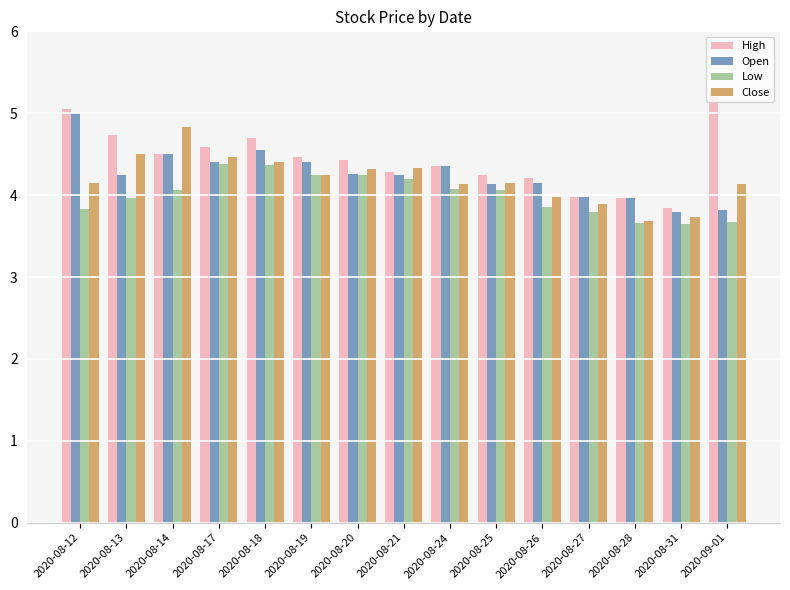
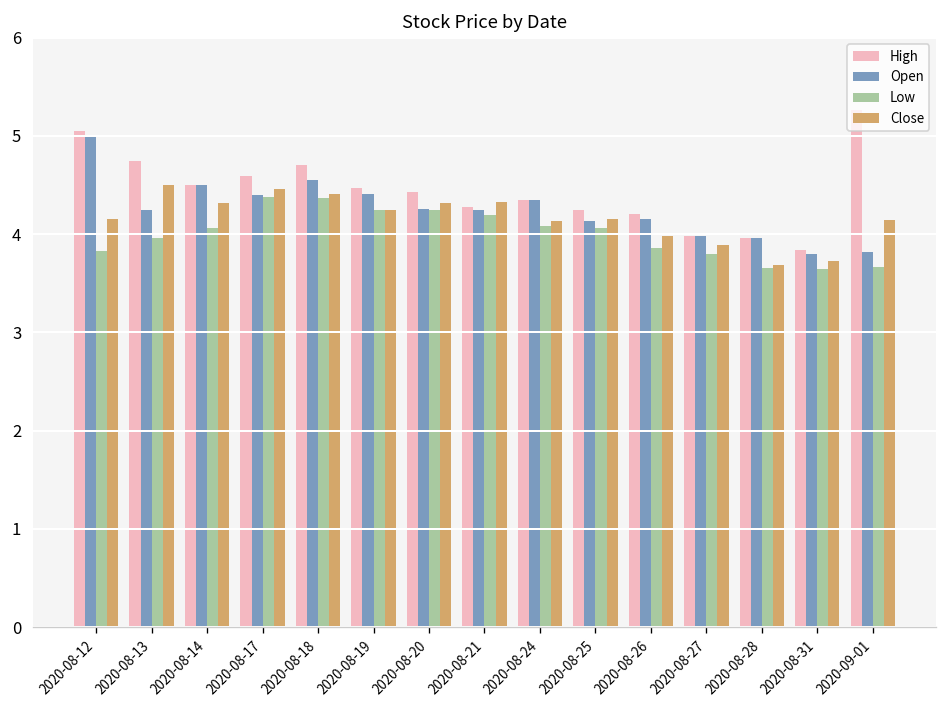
  {
    "High": {
      "2020-08-12": 5.1,
      "2020-08-13": 4.7,
      "2020-08-14": 4.5,
      "2020-08-17": 4.6,
      "2020-08-18": 4.7,
      "2020-08-19": 4.5,
      "2020-08-20": 4.4,
      "2020-08-21": 4.3,
      "2020-08-24": 4.3,
      "2020-08-25": 4.3,
      "2020-08-26": 4.2,
      "2020-08-27": 4.0,
      "2020-08-28": 4.0,
      "2020-08-31": 3.8
    },
    "Open": {
      "2020-08-12": 5.0,
      "2020-08-13": 4.3,
      "2020-08-14": 4.5,
      "2020-08-17": 4.4,
      "2020-08-18": 4.6,
      "2020-08-19": 4.4,
      "2020-08-20": 4.3,
      "2020-08-21": 4.3,
      "2020-08-24": 4.3,
      "2020-08-25": 4.1,
      "2020-08-26": 4.2,
      "2020-08-27": 4.0,
      "2020-08-28": 4.0,
      "2020-08-31": 3.8,
      "2020-09-01": 3.8
    },
    "Low": {
      "2020-08-12": 3.8,
      "2020-08-13": 4.0,
      "2020-08-14": 4.1,
      "2020-08-17": 4.4,
      "2020-08-18": 4.4,
      "2020-08-19": 4.3,
      "2020-08-20": 4.3,
      "2020-08-21": 4.2,
      "2020-08-24": 4.1,
      "2020-08-25": 4.1,
      "2020-08-26": 3.9,
      "2020-08-27": 3.8,
      "2020-08-28": 3.7,
      "2020-08-31": 3.7,
      "2020-09-01": 3.7
    },
    "Close": {
      "2020-08-12": 4.2,
      "2020-08-13": 4.5,
-     "2020-08-14": 4.8,
+     "2020-08-14": 4.3,
      "2020-08-17": 4.5,
      "2020-08-18": 4.4,
      "2020-08-19": 4.3,
      "2020-08-20": 4.3,
      "2020-08-21": 4.3,
      "2020-08-24": 4.1,
      "2020-08-25": 4.2,
      "2020-08-26": 4.0,
      "2020-08-27": 3.9,
      "2020-08-28": 3.7,
      "2020-08-31": 3.7,
      "2020-09-01": 4.1
    }
  }
